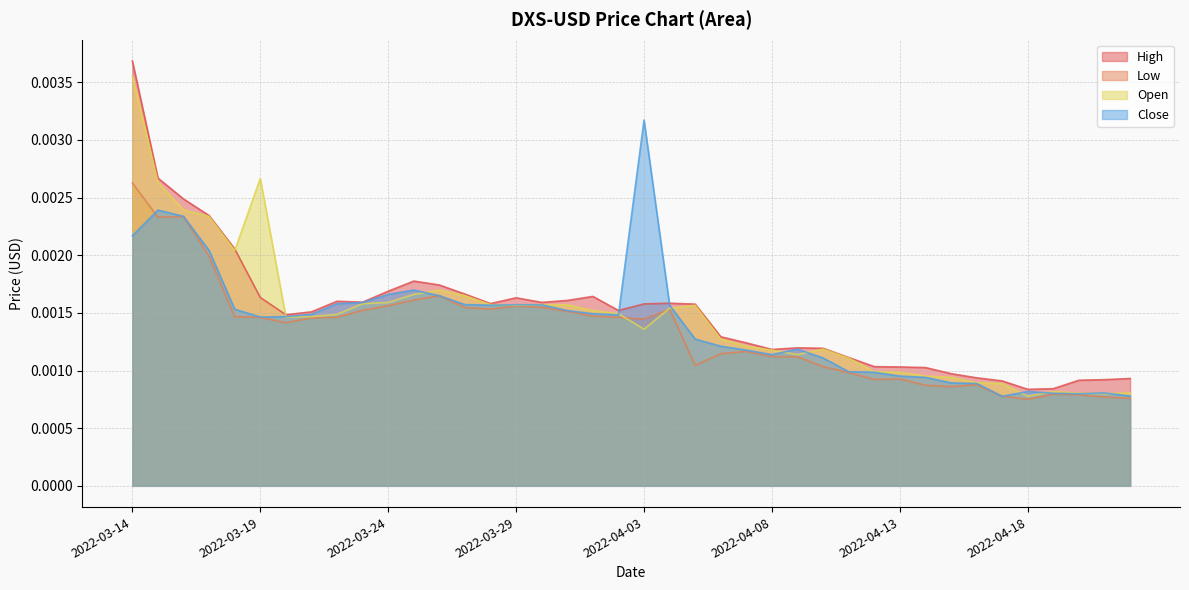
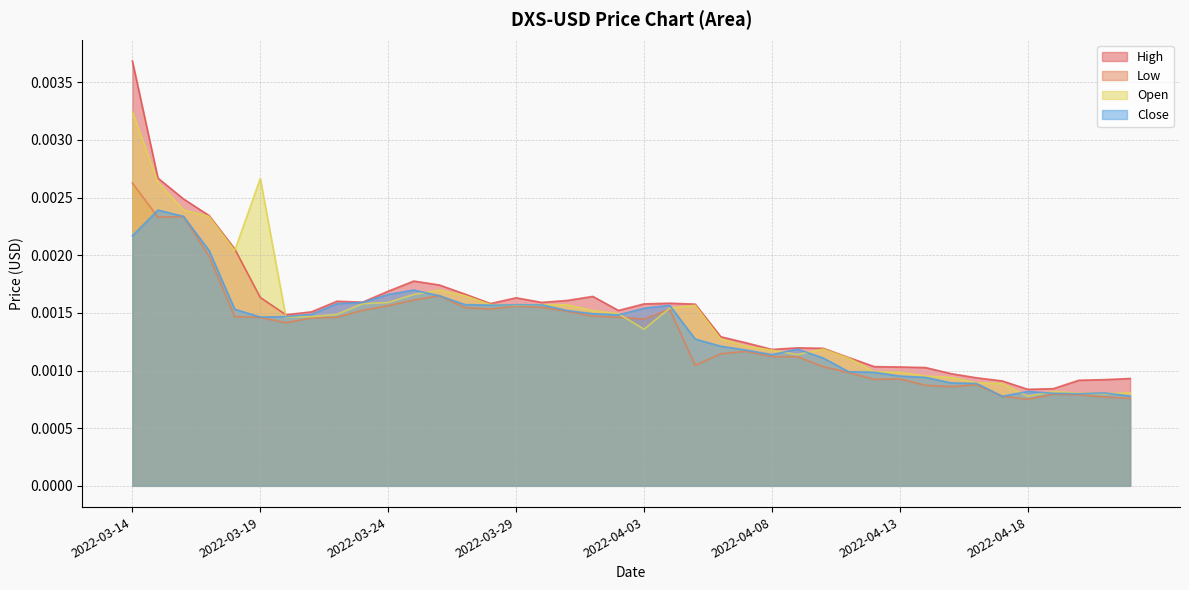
  {
    "Open": {
-     "2022-03-14": 0.00355,
+     "2022-03-14": 0.00324,
      "2022-03-19": 0.00267,
      "2022-03-24": 0.00159,
      "2022-04-03": 0.00136,
      "2022-04-13": 0.00099,
      "2022-04-18": 0.00078
    },
    "Close": {
      "2022-03-14": 0.00217,
      "2022-03-24": 0.00166,
-     "2022-04-03": 0.00317,
+     "2022-04-03": 0.00154,
      "2022-04-13": 0.00095
    }
  }
